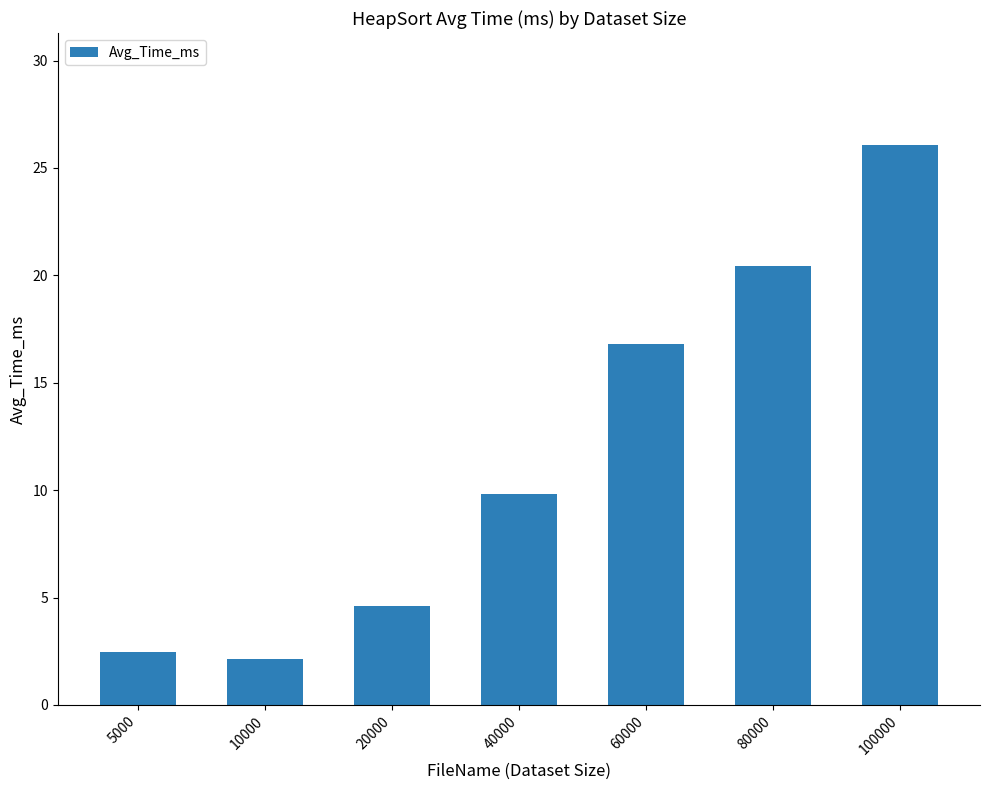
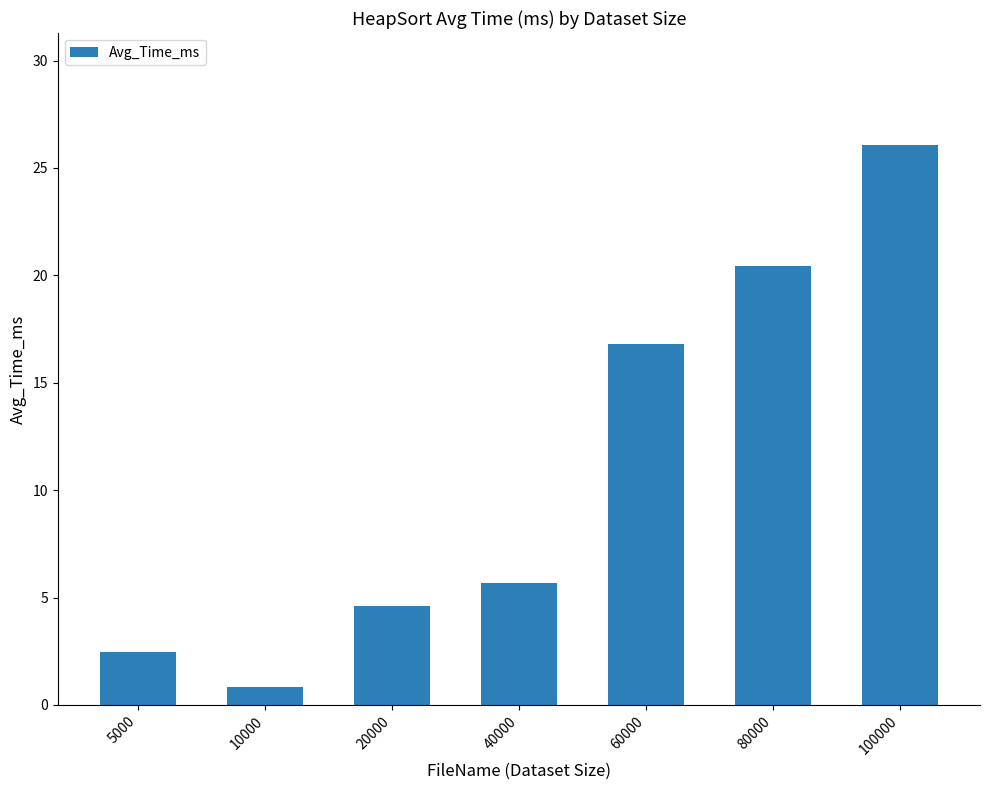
  {
    "5000": 2.5,
-   "10000": 2.2,
+   "10000": 0.8,
    "20000": 4.6,
-   "40000": 9.8,
+   "40000": 5.7,
    "60000": 16.8,
    "80000": 20.4,
    "100000": 26.1
  }
